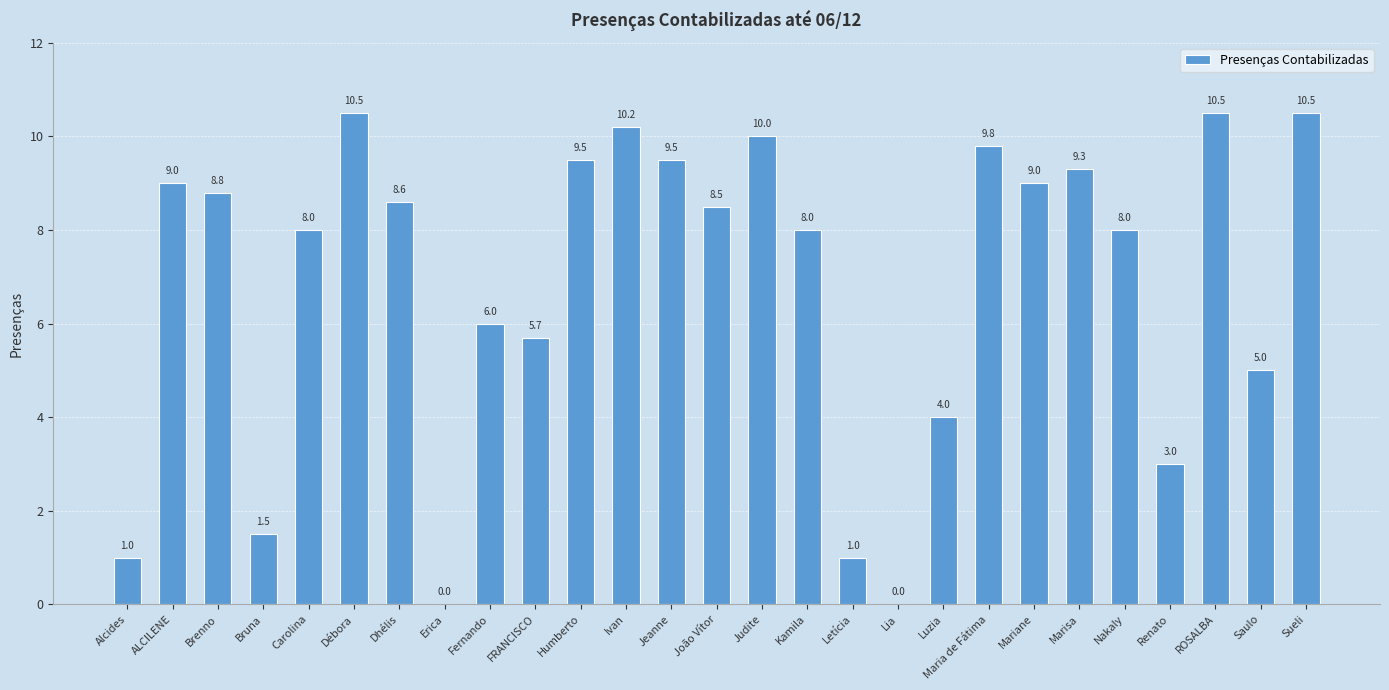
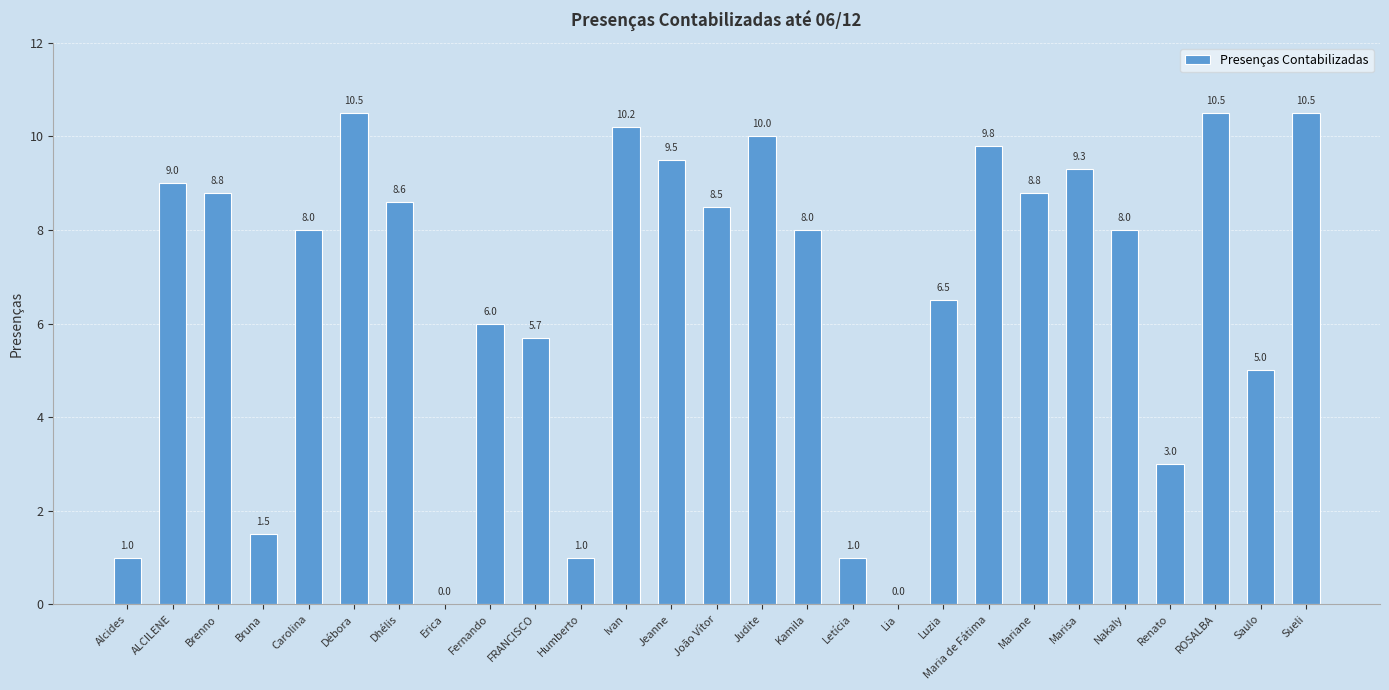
  {
    "Alcides": 1.0,
    "ALCILENE": 9.0,
    "Brenno": 8.8,
    "Bruna": 1.5,
    "Carolina": 8.0,
    "Débora": 10.5,
    "Dhélis": 8.6,
    "Erica": 0.0,
    "Fernando": 6.0,
    "FRANCISCO": 5.7,
-   "Humberto": 9.5,
+   "Humberto": 1.0,
    "Ivan": 10.2,
    "Jeanne": 9.5,
    "João Vítor": 8.5,
    "Judite": 10.0,
    "Kamila": 8.0,
    "Letícia": 1.0,
    "Lia": 0.0,
-   "Luzia": 4.0,
+   "Luzia": 6.5,
    "Maria de Fátima": 9.8,
-   "Mariane": 9.0,
+   "Mariane": 8.8,
    "Marisa": 9.3,
    "Nakaly": 8.0,
    "Renato": 3.0,
    "ROSALBA": 10.5,
    "Saulo": 5.0,
    "Sueli": 10.5
  }
